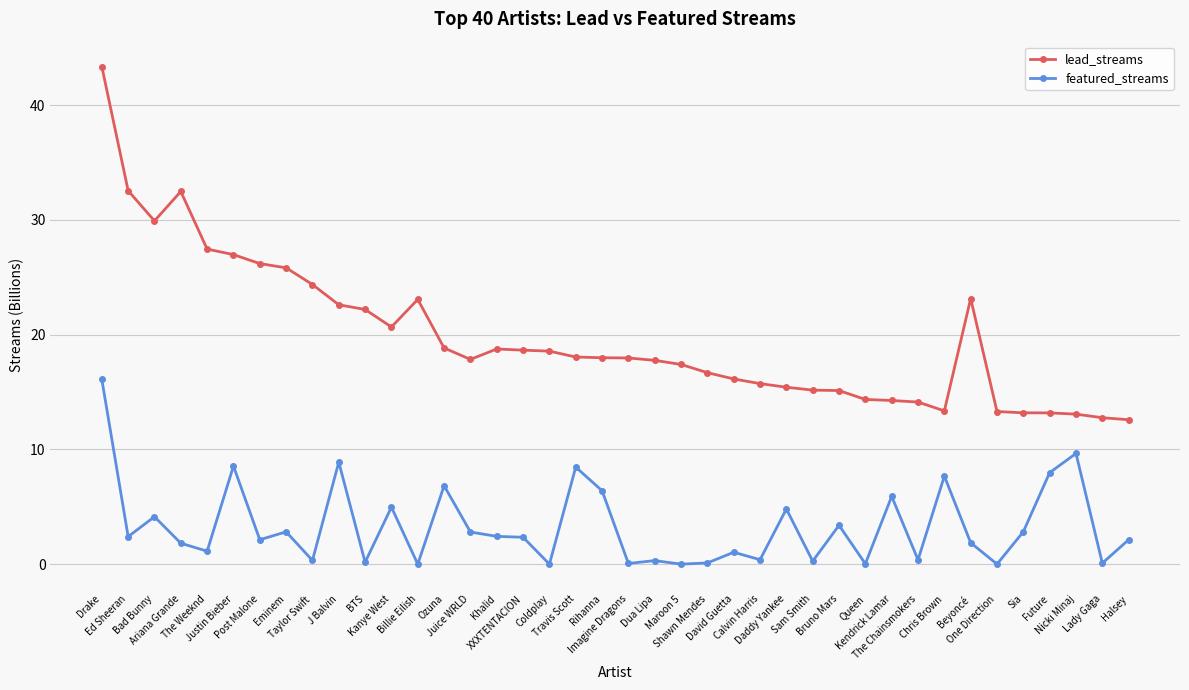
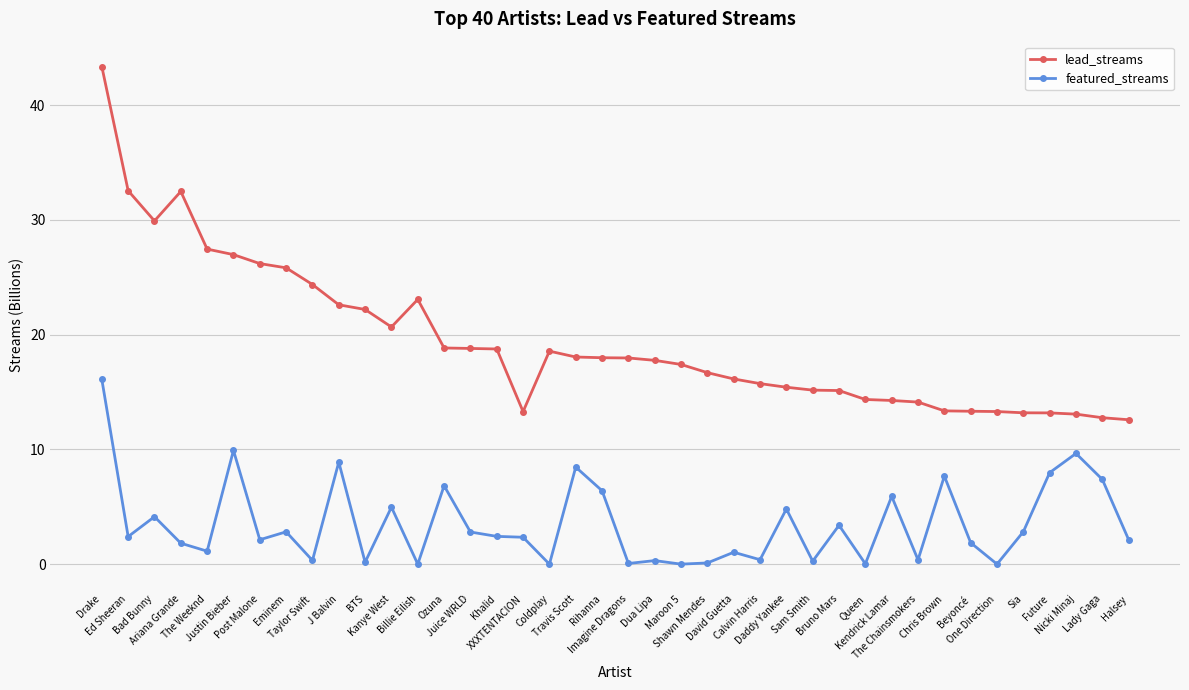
  {
    "lead_streams": {
      "Drake": 43.4,
      "Ed Sheeran": 32.5,
      "Bad Bunny": 29.9,
      "Ariana Grande": 32.5,
      "The Weeknd": 27.5,
      "Justin Bieber": 27.0,
      "Post Malone": 26.2,
      "Eminem": 25.8,
      "Taylor Swift": 24.4,
      "J Balvin": 22.6,
      "BTS": 22.2,
      "Kanye West": 20.7,
      "Billie Eilish": 23.1,
      "Ozuna": 18.8,
-     "Juice WRLD": 17.8,
+     "Juice WRLD": 18.8,
      "Khalid": 18.7,
-     "XXXTENTACION": 18.6,
+     "XXXTENTACION": 13.3,
      "Coldplay": 18.6,
      "Travis Scott": 18.0,
      "Rihanna": 18.0,
      "Imagine Dragons": 18.0,
      "Dua Lipa": 17.8,
      "Maroon 5": 17.4,
      "Shawn Mendes": 16.7,
      "David Guetta": 16.1,
      "Calvin Harris": 15.7,
      "Daddy Yankee": 15.4,
      "Sam Smith": 15.2,
      "Bruno Mars": 15.1,
      "Queen": 14.3,
      "Kendrick Lamar": 14.3,
      "The Chainsmokers": 14.1,
      "Chris Brown": 13.4,
-     "Beyoncé": 23.1,
+     "Beyoncé": 13.3,
      "One Direction": 13.3,
      "Sia": 13.2,
      "Future": 13.2,
      "Nicki Minaj": 13.1,
      "Lady Gaga": 12.8,
      "Halsey": 12.6
    },
    "featured_streams": {
      "Drake": 16.1,
      "Ed Sheeran": 2.4,
      "Bad Bunny": 4.1,
      "Ariana Grande": 1.8,
      "The Weeknd": 1.1,
-     "Justin Bieber": 8.5,
+     "Justin Bieber": 9.9,
      "Post Malone": 2.1,
      "Eminem": 2.8,
      "Taylor Swift": 0.3,
      "J Balvin": 8.9,
      "BTS": 0.2,
      "Kanye West": 5.0,
      "Billie Eilish": 0.0,
      "Ozuna": 6.8,
      "Juice WRLD": 2.8,
      "Khalid": 2.4,
      "XXXTENTACION": 2.3,
      "Coldplay": 0.0,
      "Travis Scott": 8.5,
      "Rihanna": 6.4,
      "Imagine Dragons": 0.1,
      "Dua Lipa": 0.3,
      "Maroon 5": 0.0,
      "Shawn Mendes": 0.1,
      "David Guetta": 1.0,
      "Calvin Harris": 0.4,
      "Daddy Yankee": 4.8,
      "Sam Smith": 0.3,
      "Bruno Mars": 3.4,
      "Queen": 0.0,
      "Kendrick Lamar": 5.9,
      "The Chainsmokers": 0.4,
      "Chris Brown": 7.7,
      "Beyoncé": 1.9,
      "One Direction": 0.0,
      "Sia": 2.8,
      "Future": 8.0,
      "Nicki Minaj": 9.6,
-     "Lady Gaga": 0.1,
+     "Lady Gaga": 7.4,
      "Halsey": 2.1
    }
  }
